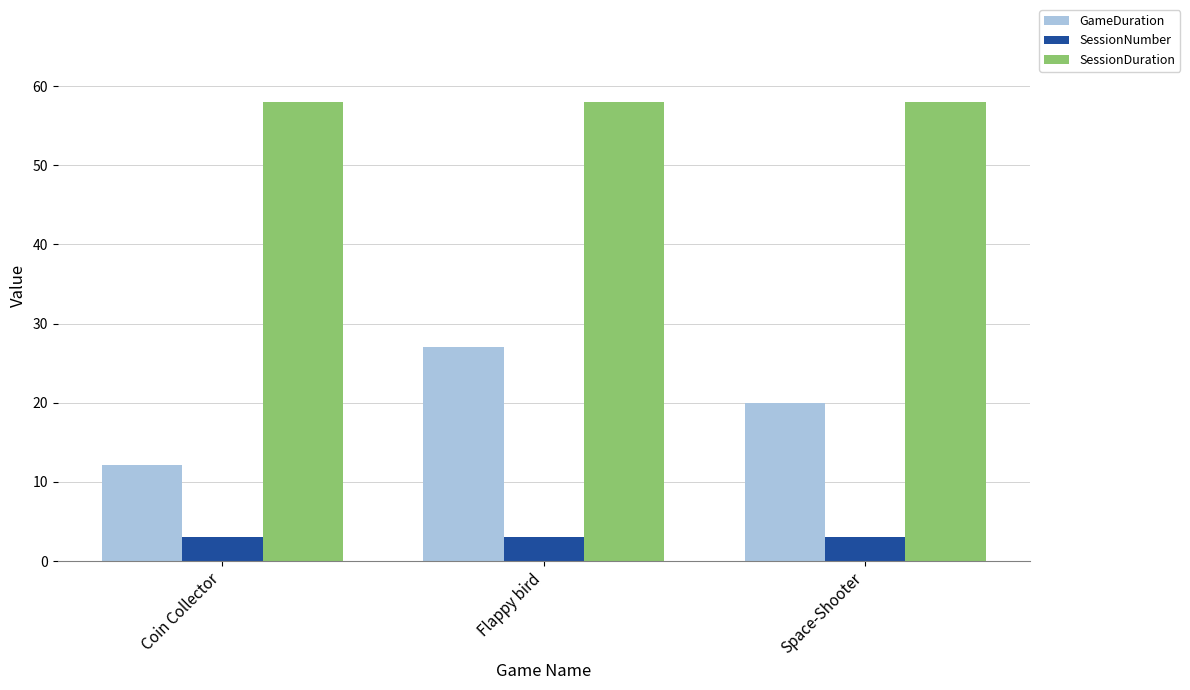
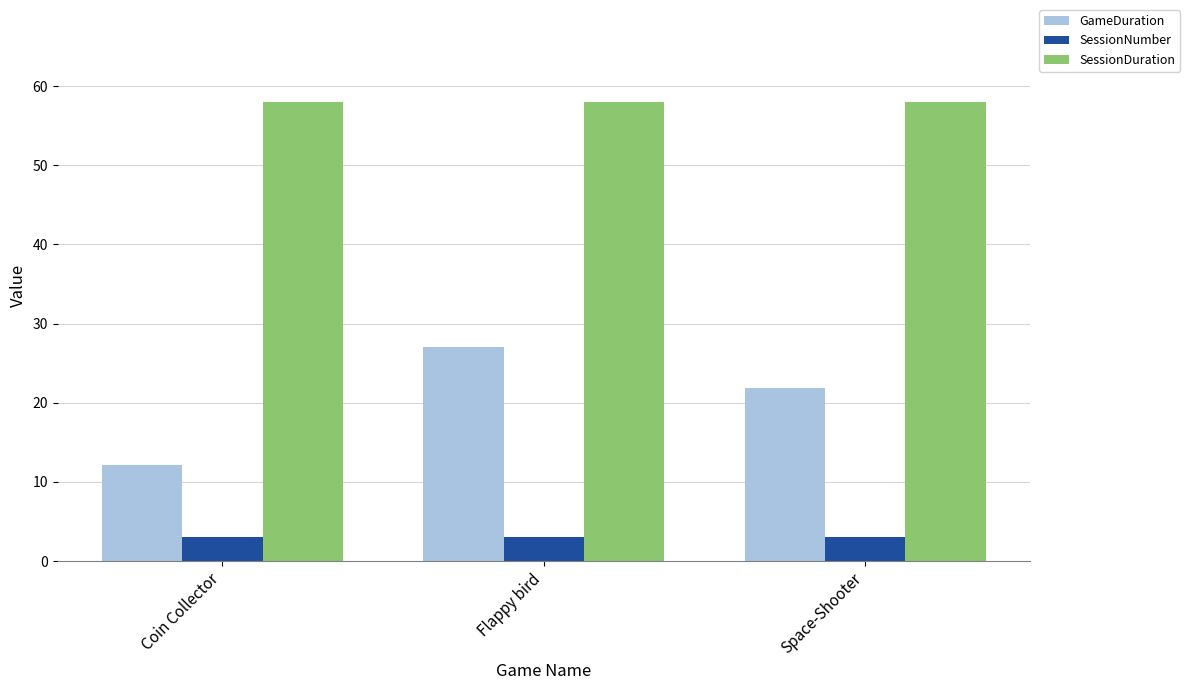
  {
    "GameDuration": {
      "Coin Collector": 12,
      "Flappy bird": 27,
-     "Space-Shooter": 20
+     "Space-Shooter": 22
    },
    "SessionNumber": {
      "Coin Collector": 3,
      "Flappy bird": 3,
      "Space-Shooter": 3
    },
    "SessionDuration": {
      "Coin Collector": 58,
      "Flappy bird": 58,
      "Space-Shooter": 58
    }
  }
